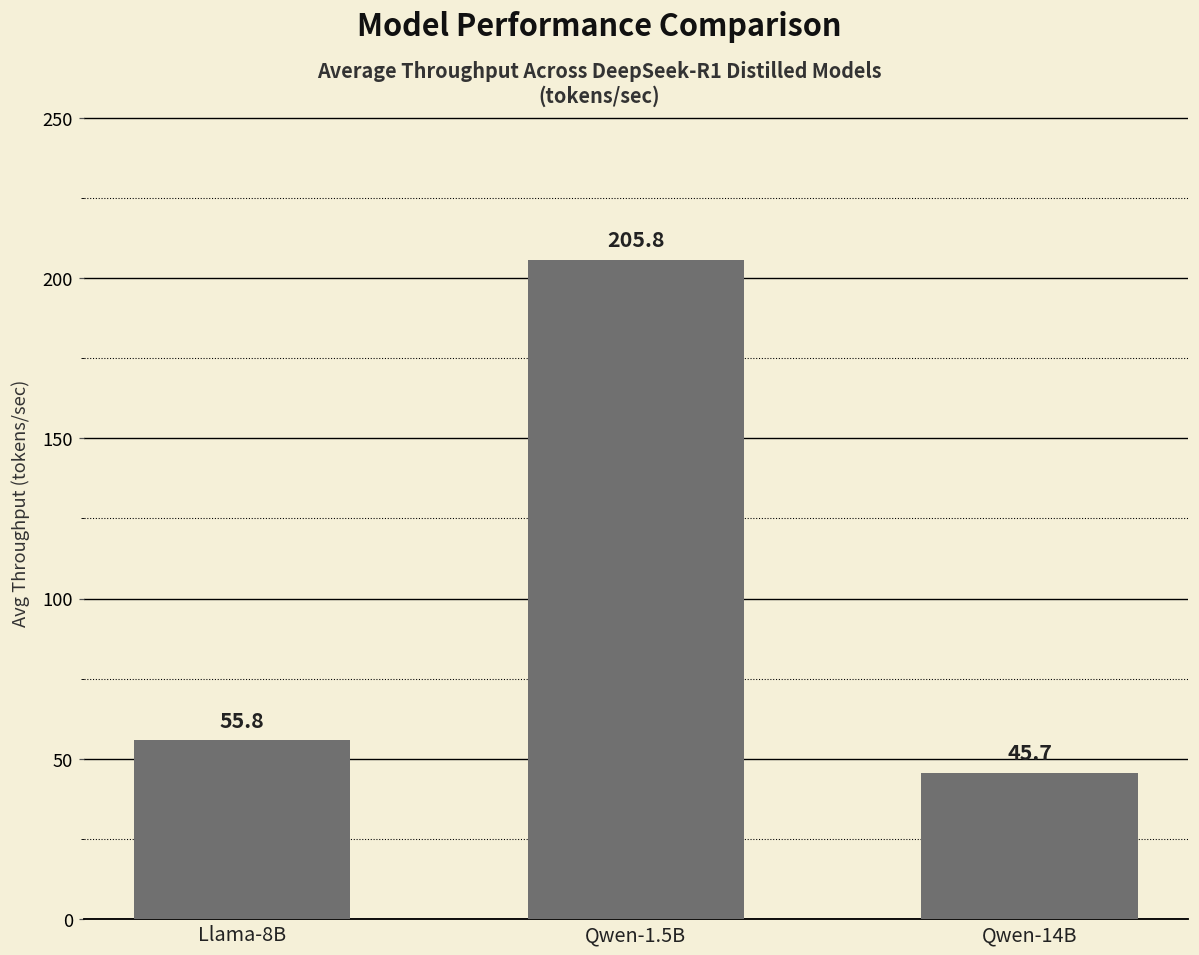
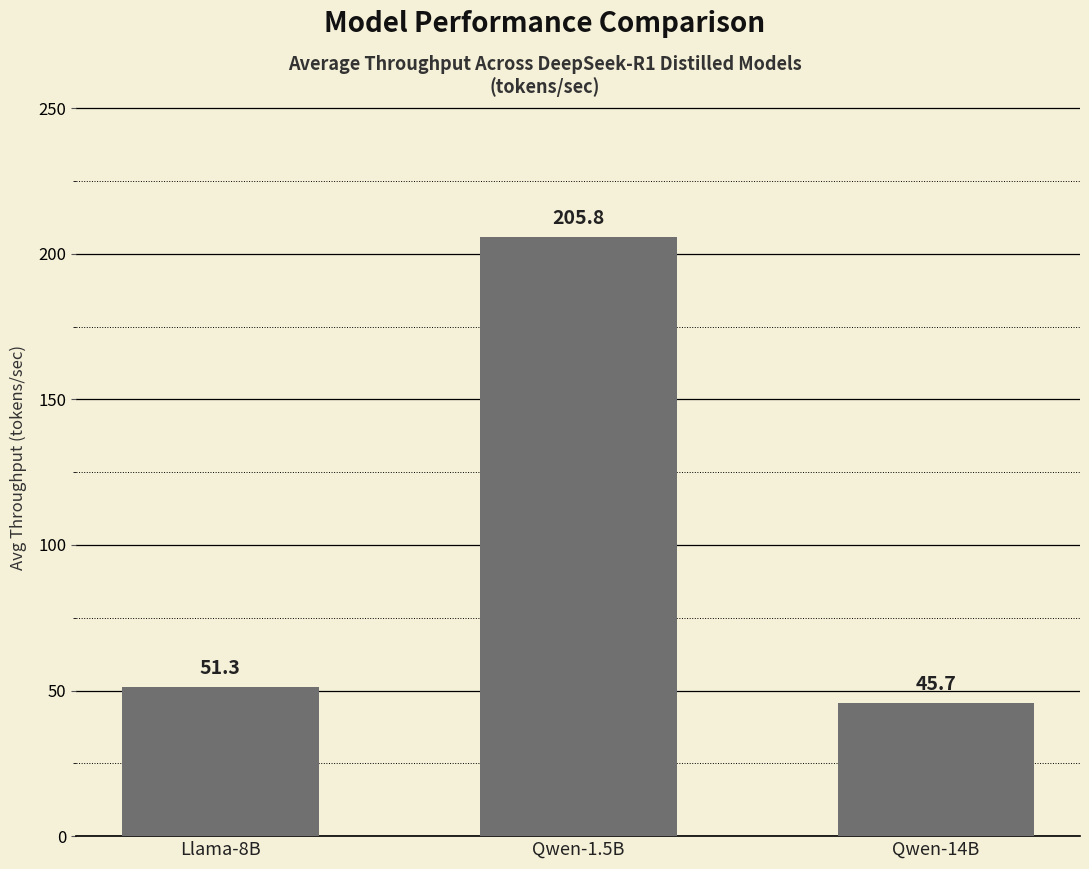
  {
-   "Llama-8B": 55.8,
+   "Llama-8B": 51.3,
    "Qwen-1.5B": 205.8,
    "Qwen-14B": 45.7
  }
